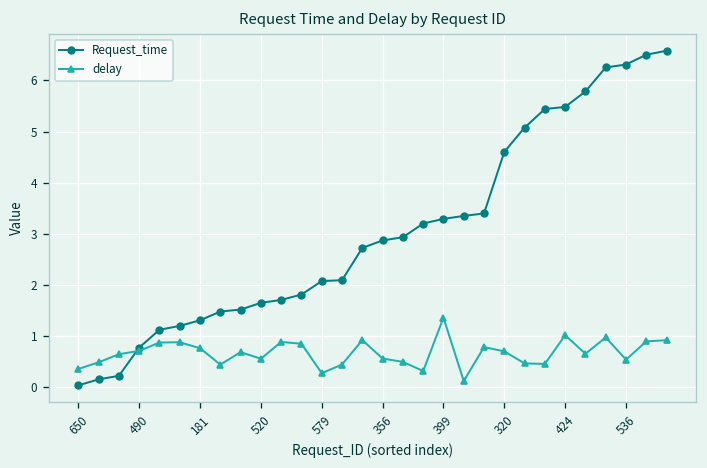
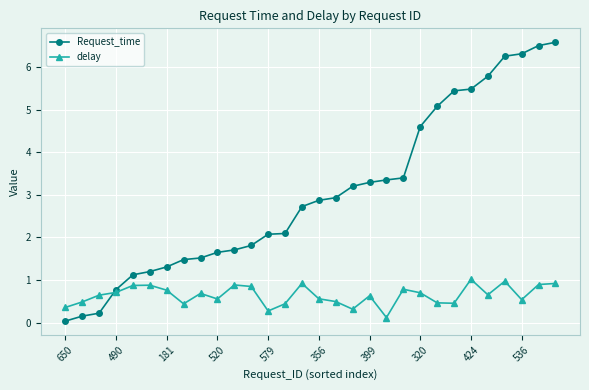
  {
    "Request_time": {
      "650": 0.0,
      "490": 0.8,
      "181": 1.3,
      "520": 1.7,
      "579": 2.1,
      "356": 2.9,
      "399": 3.3,
      "320": 4.6,
      "424": 5.5,
      "536": 6.3
    },
    "delay": {
      "650": 0.4,
      "490": 0.7,
      "181": 0.8,
      "520": 0.6,
      "579": 0.3,
      "356": 0.6,
-     "399": 1.4,
+     "399": 0.6,
      "320": 0.7,
      "424": 1.0,
      "536": 0.5
    }
  }
